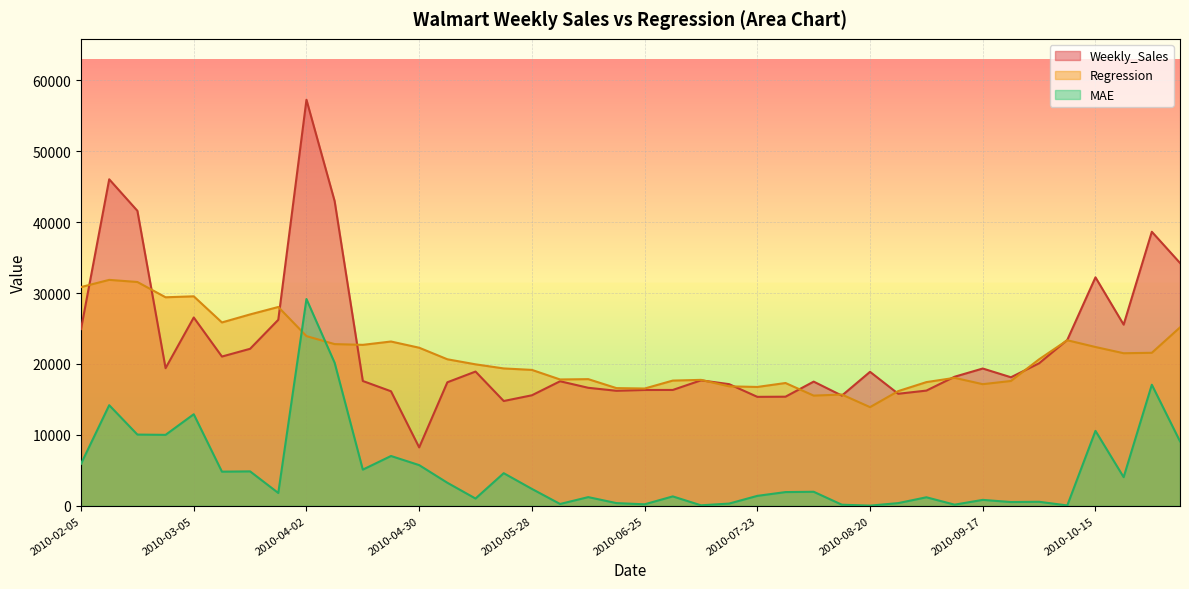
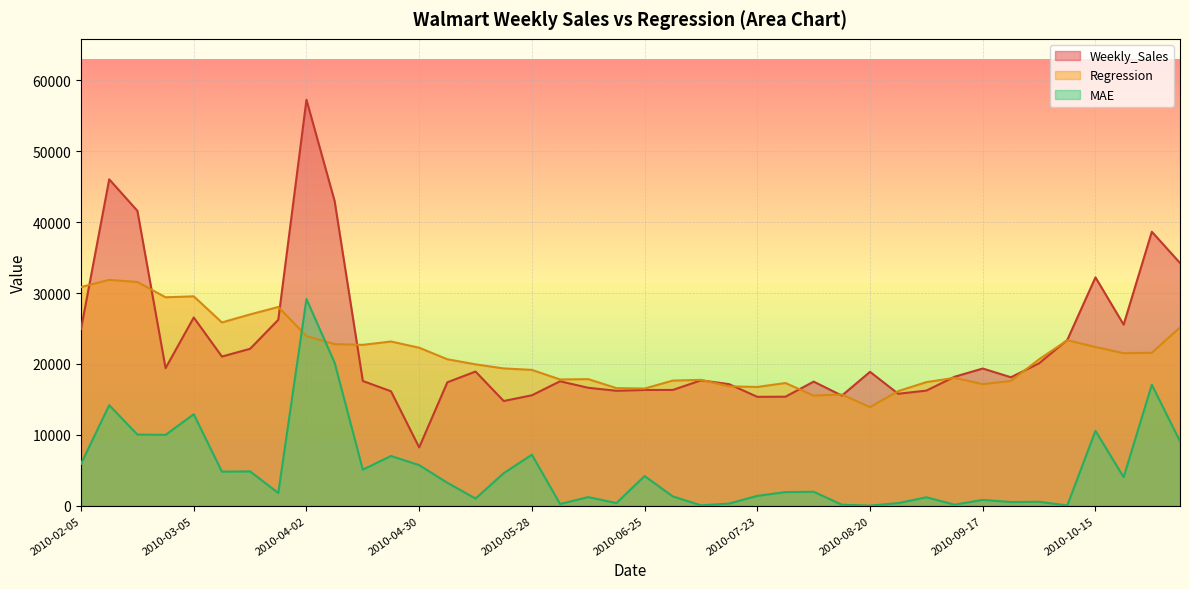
  {
    "Weekly_Sales": {
      "2010-02-05": 25000,
      "2010-03-05": 27000,
      "2010-04-02": 57000,
      "2010-04-30": 8000,
      "2010-05-28": 16000,
      "2010-07-23": 15000,
      "2010-08-20": 19000,
      "2010-09-17": 19000,
      "2010-10-15": 32000
    },
    "Regression": {
      "2010-02-05": 31000,
      "2010-03-05": 30000,
      "2010-04-02": 24000,
      "2010-04-30": 22000,
      "2010-05-28": 19000,
      "2010-07-23": 17000,
      "2010-08-20": 14000,
      "2010-09-17": 17000,
      "2010-10-15": 22000
    },
    "MAE": {
      "2010-02-05": 6000,
      "2010-03-05": 13000,
      "2010-04-02": 29000,
      "2010-04-30": 6000,
-     "2010-05-28": 2000,
-     "2010-06-25": 0,
+     "2010-05-28": 7000,
+     "2010-06-25": 4000,
      "2010-07-23": 1000,
      "2010-08-20": 0,
      "2010-09-17": 1000,
      "2010-10-15": 11000
    }
  }
